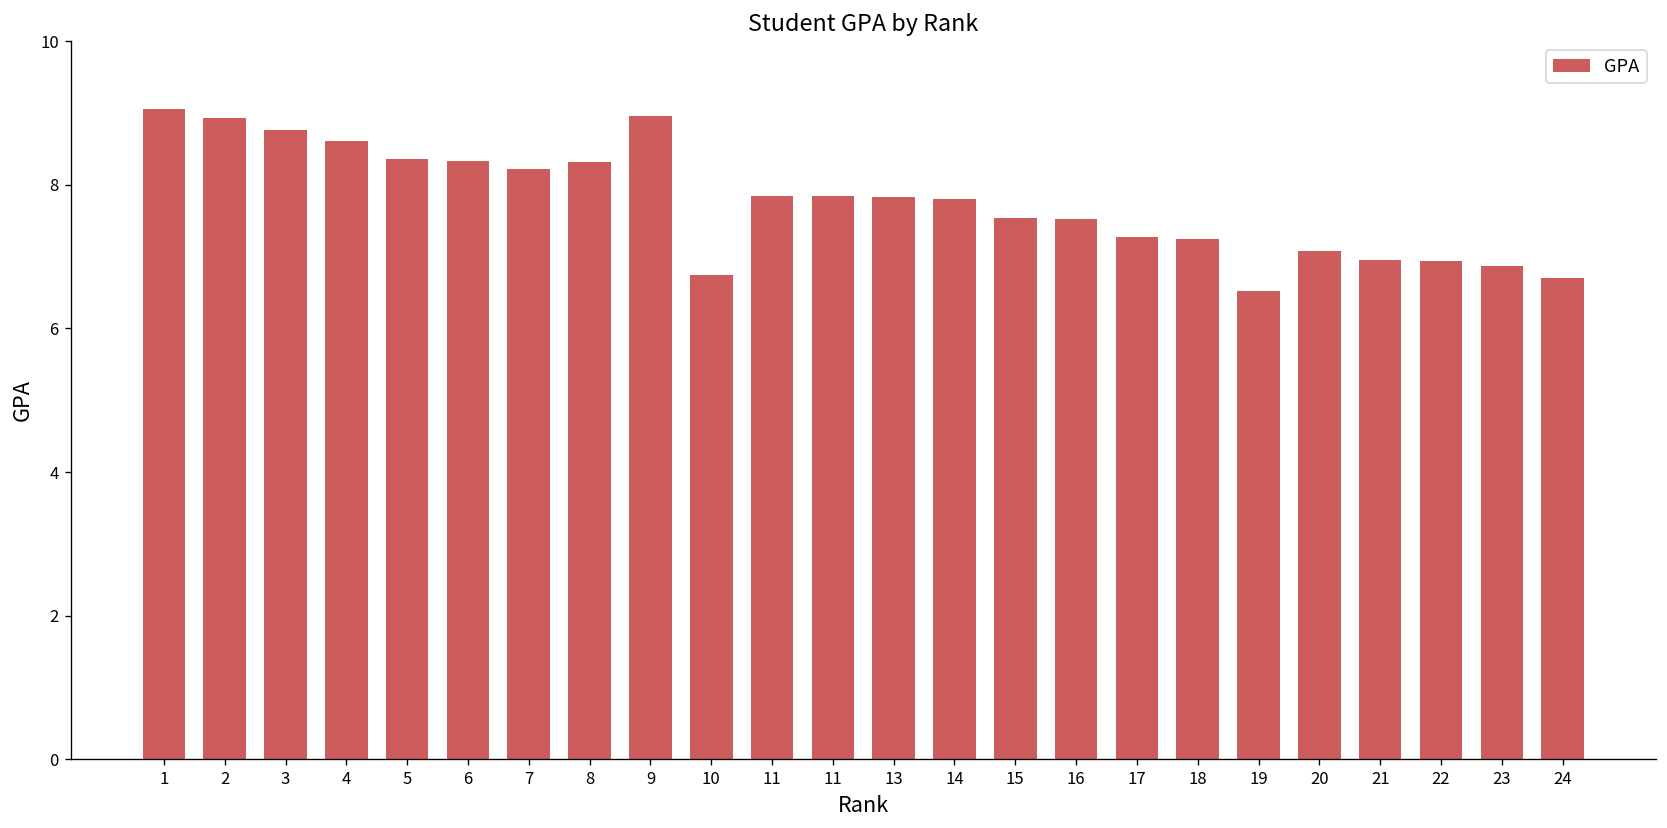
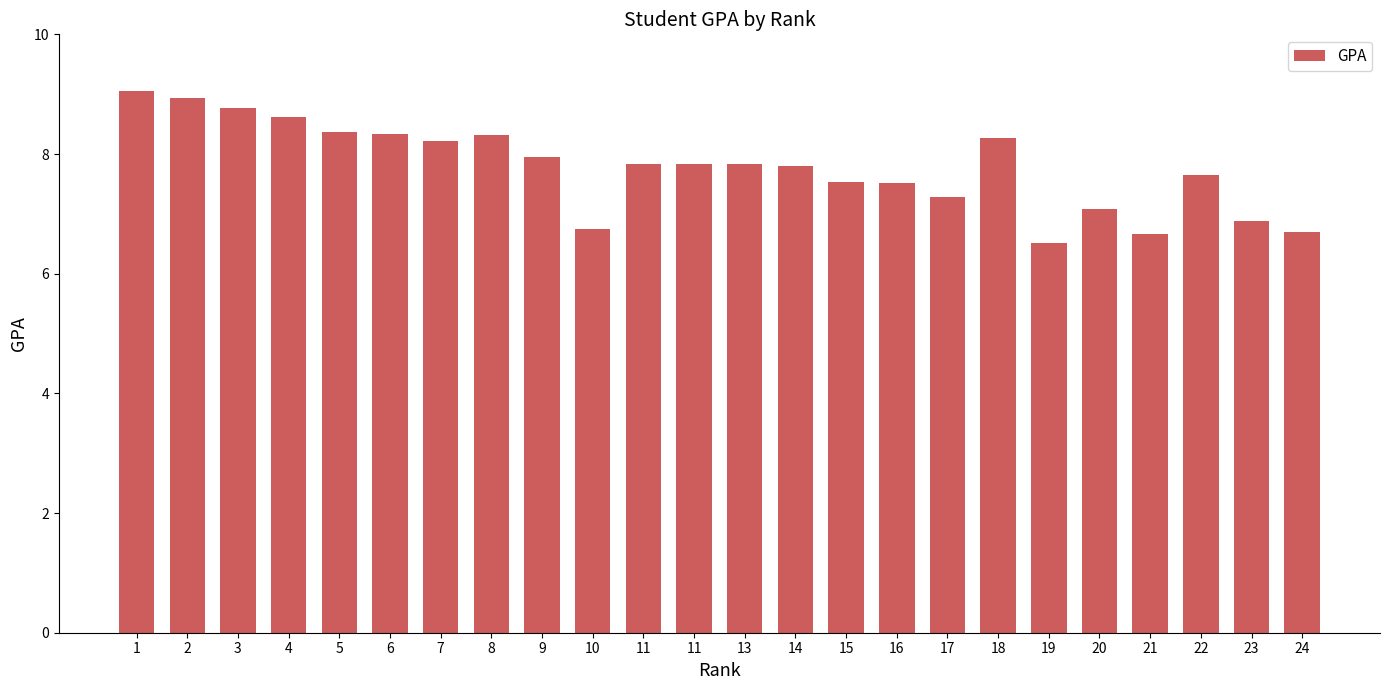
  {
    "1": 9.1,
    "2": 8.9,
    "3": 8.8,
    "4": 8.6,
    "5": 8.4,
    "6": 8.3,
    "7": 8.2,
    "8": 8.3,
-   "9": 9.0,
+   "9": 7.9,
    "10": 6.7,
    "13": 7.8,
    "14": 7.8,
    "15": 7.5,
    "16": 7.5,
    "17": 7.3,
-   "18": 7.3,
+   "18": 8.3,
    "19": 6.5,
    "20": 7.1,
-   "21": 7.0,
-   "22": 6.9,
+   "21": 6.7,
+   "22": 7.6,
    "23": 6.9,
    "24": 6.7
  }
